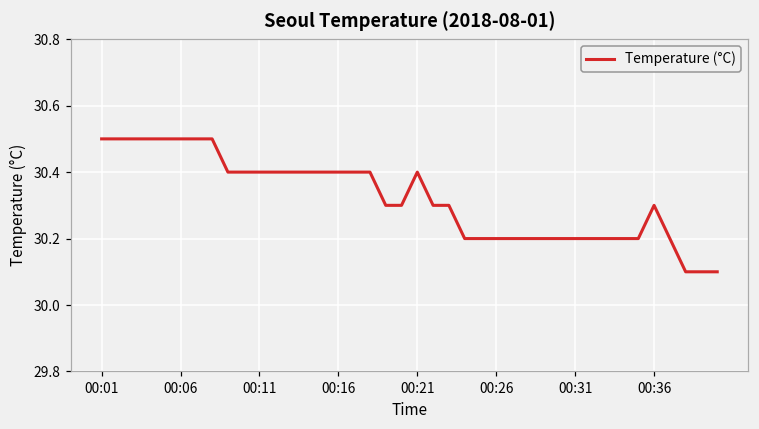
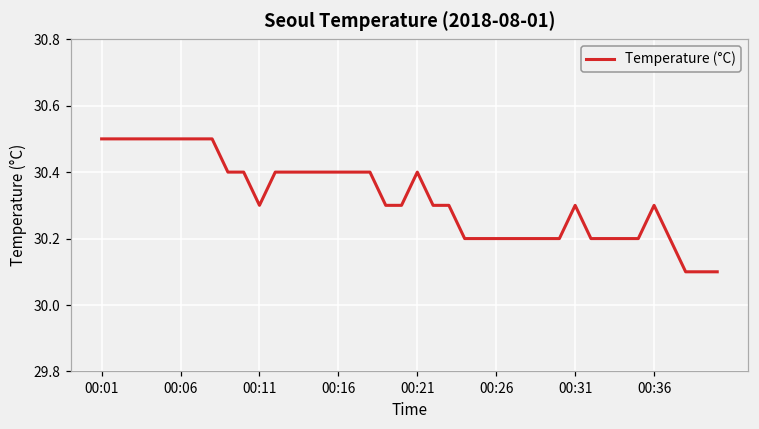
  {
    "00:01": 30.5,
    "00:06": 30.5,
-   "00:11": 30.4,
+   "00:11": 30.3,
    "00:16": 30.4,
    "00:21": 30.4,
    "00:26": 30.2,
-   "00:31": 30.2,
+   "00:31": 30.3,
    "00:36": 30.3
  }
